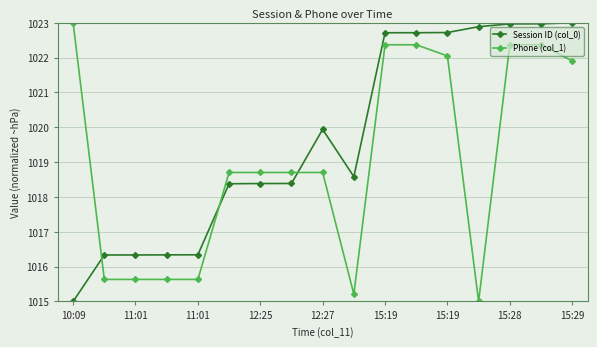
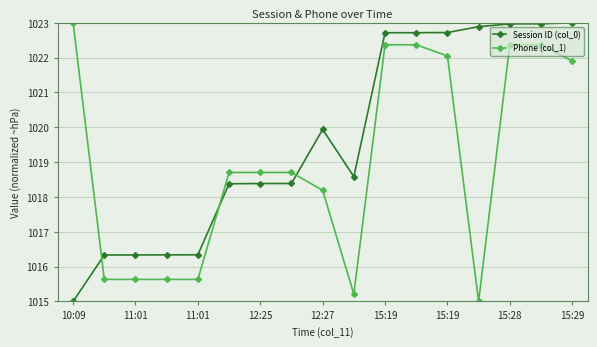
  {
    "Session ID (col_0)": {
      "10:09": 1015.0,
      "12:27": 1019.9,
      "15:29": 1023.0
    },
    "Phone (col_1)": {
      "10:09": 1023.0,
-     "12:27": 1018.7,
+     "12:27": 1018.2,
      "15:29": 1021.9
    }
  }
